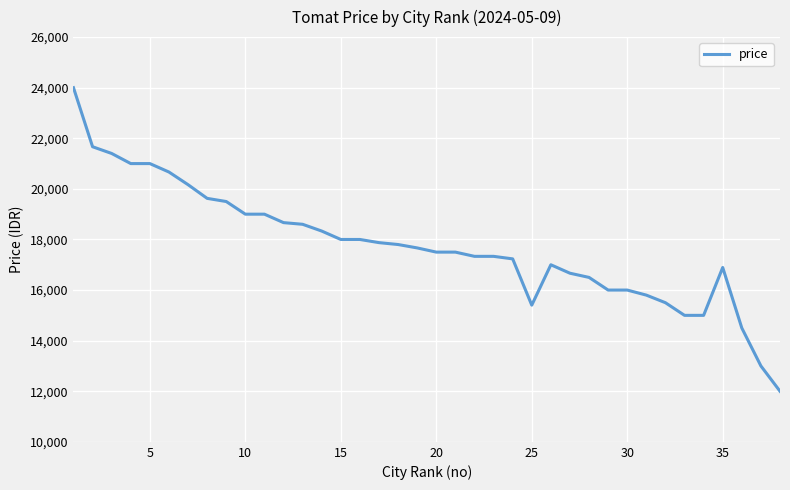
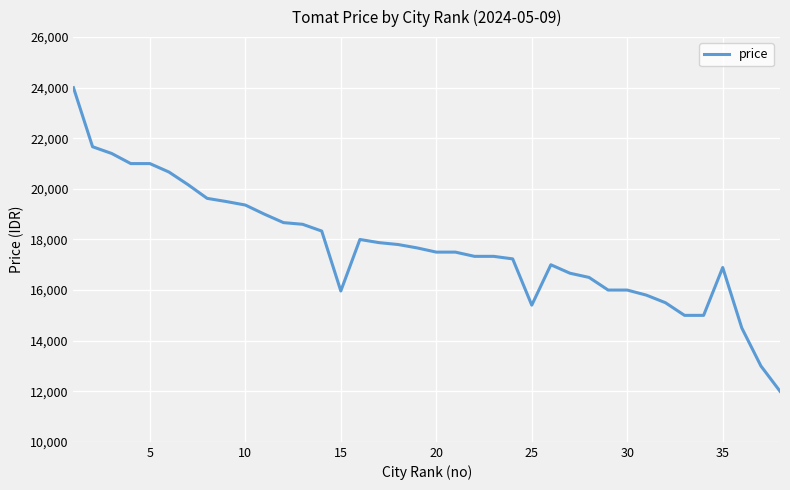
  {
    "5": "21,000",
-   "10": "19,000",
-   "15": "18,000",
+   "10": "19,400",
+   "15": "16,000",
    "20": "17,500",
    "25": "15,400",
    "30": "16,000",
    "35": "16,900"
  }
